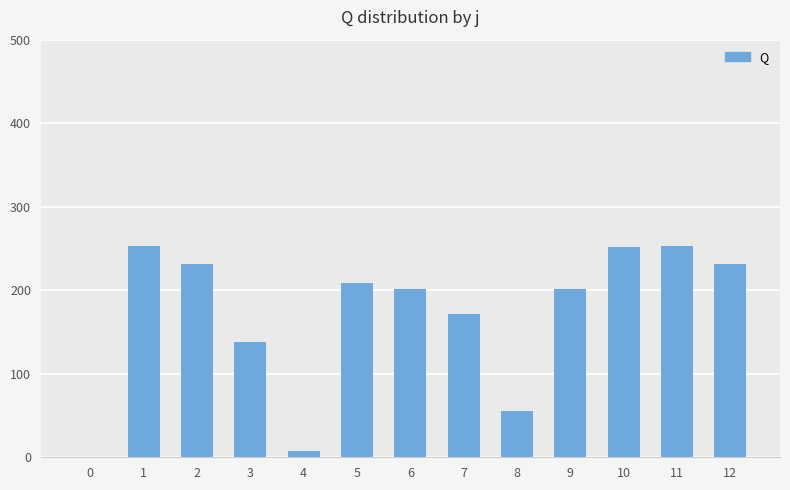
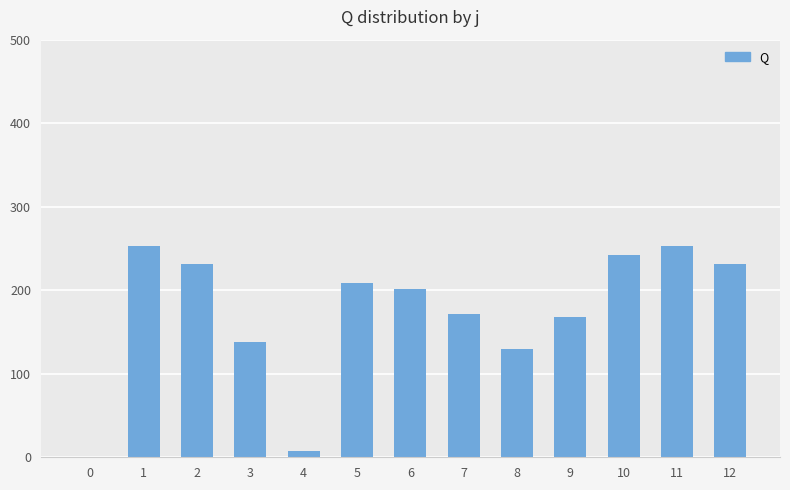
  {
    "0": 0,
    "1": 250,
    "2": 230,
    "3": 140,
    "4": 10,
    "5": 210,
    "6": 200,
    "7": 170,
-   "8": 60,
-   "9": 200,
-   "10": 250,
+   "8": 130,
+   "9": 170,
+   "10": 240,
    "11": 250,
    "12": 230
  }
